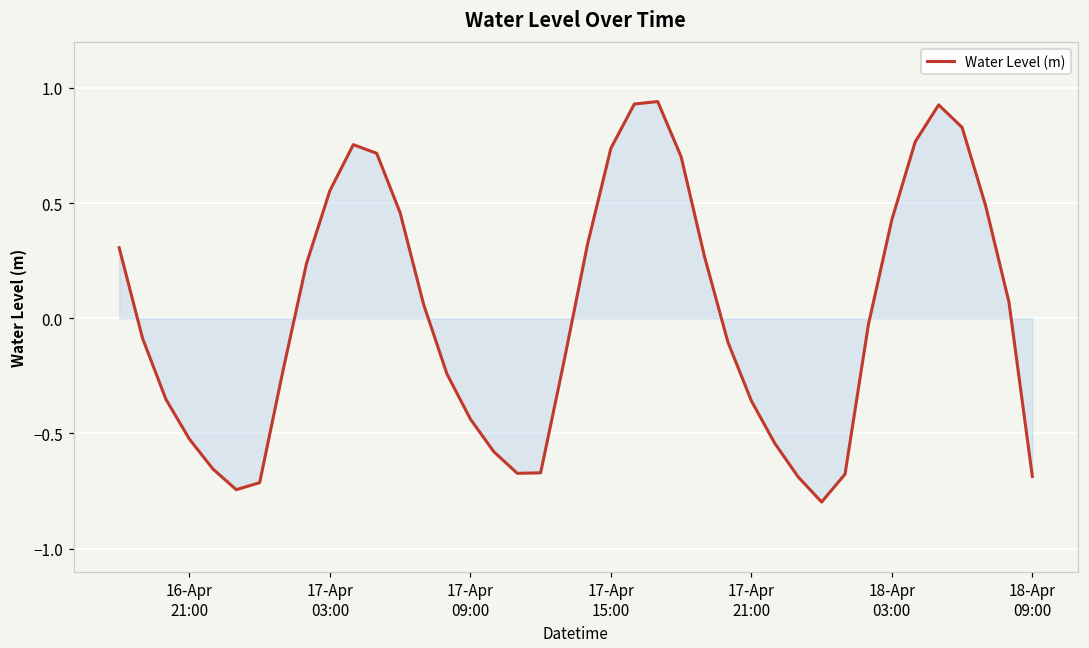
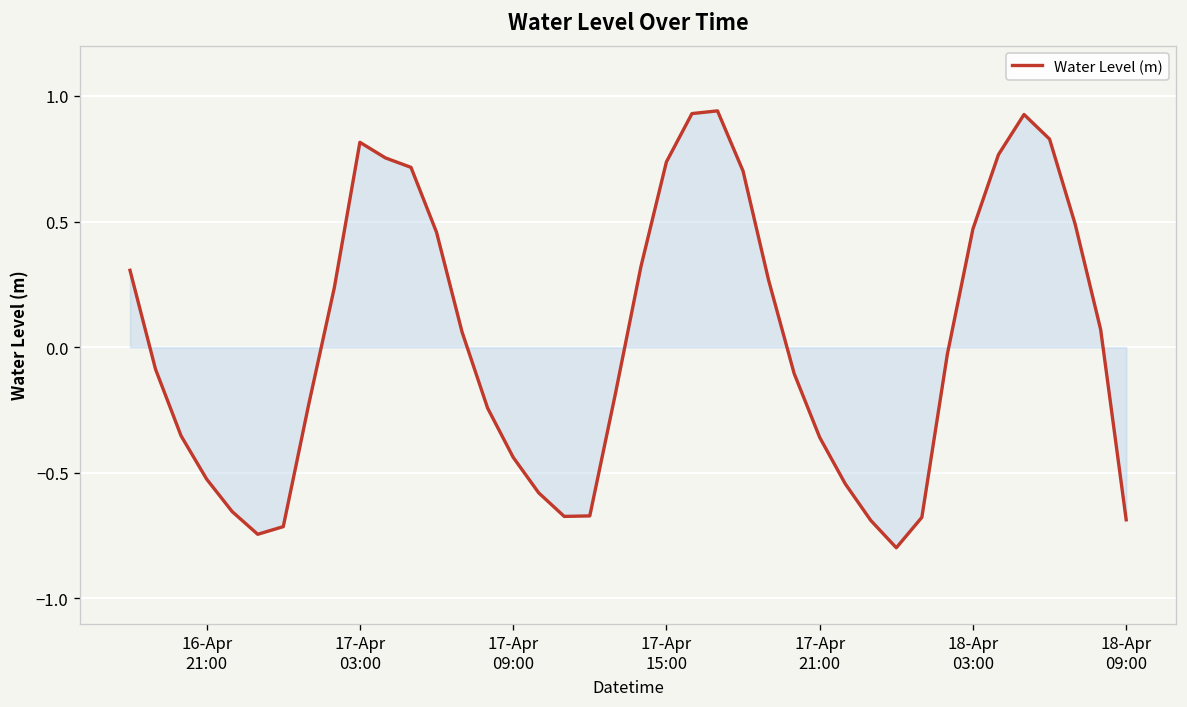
  {
    "Water Level (m)": {
      "16-Apr 21:00": -0.52,
-     "17-Apr 03:00": 0.55,
+     "17-Apr 03:00": 0.82,
      "17-Apr 09:00": -0.44,
      "17-Apr 21:00": -0.36,
-     "18-Apr 03:00": 0.43,
+     "18-Apr 03:00": 0.47,
      "18-Apr 09:00": -0.69
    }
  }
